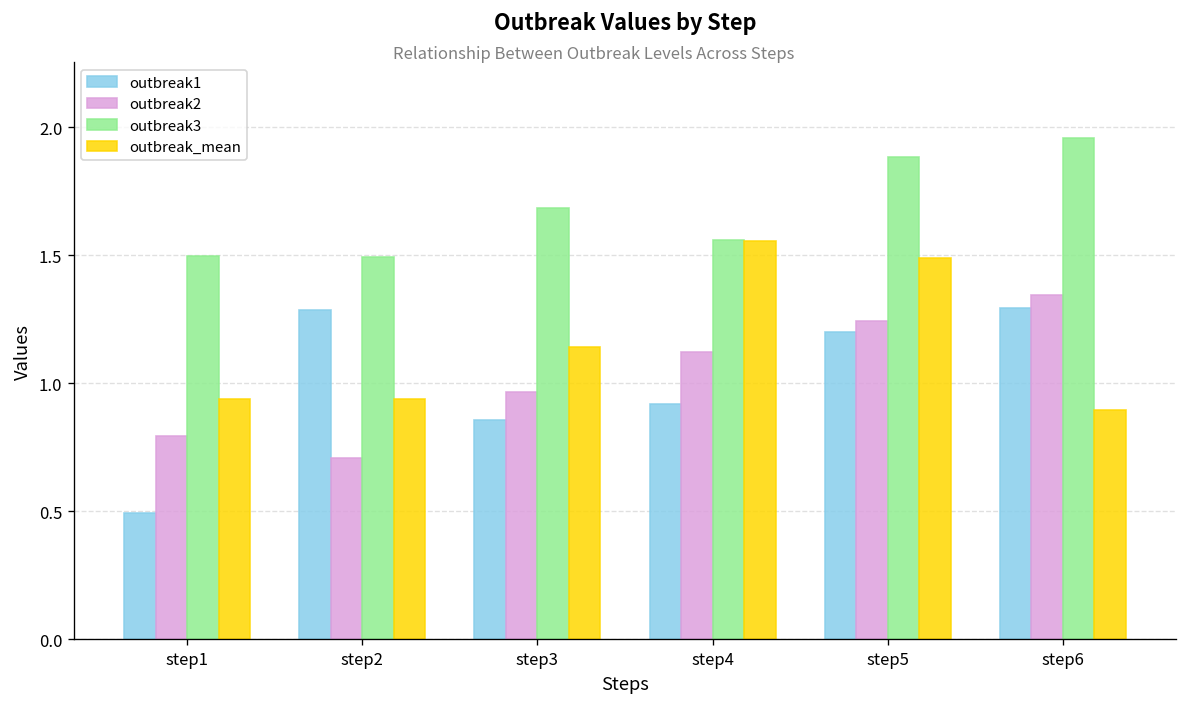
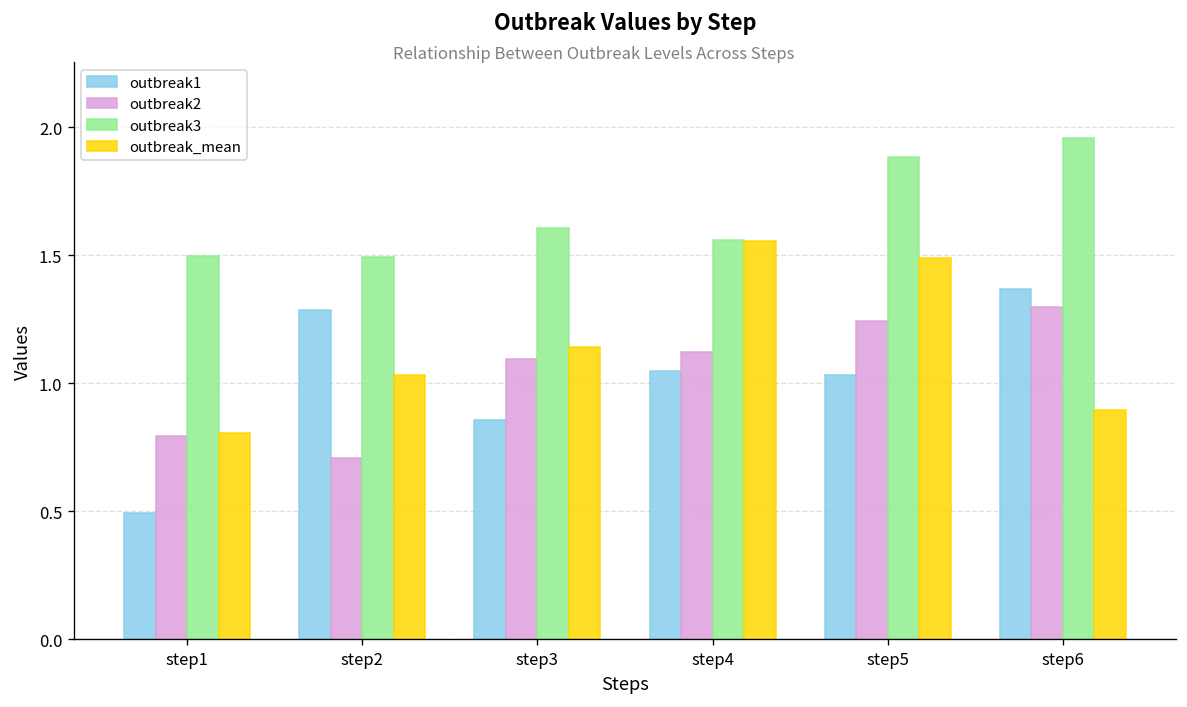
  {
    "outbreak1": {
      "step1": 0.49,
      "step2": 1.29,
      "step3": 0.86,
-     "step4": 0.92,
-     "step5": 1.20,
-     "step6": 1.30
+     "step4": 1.05,
+     "step5": 1.03,
+     "step6": 1.37
    },
    "outbreak2": {
      "step1": 0.79,
      "step2": 0.71,
-     "step3": 0.97,
+     "step3": 1.09,
      "step4": 1.12,
      "step5": 1.24,
-     "step6": 1.34
+     "step6": 1.30
    },
    "outbreak3": {
      "step1": 1.50,
      "step2": 1.49,
-     "step3": 1.68,
+     "step3": 1.61,
      "step4": 1.56,
      "step5": 1.88,
      "step6": 1.96
    },
    "outbreak_mean": {
-     "step1": 0.94,
-     "step2": 0.94,
+     "step1": 0.81,
+     "step2": 1.03,
      "step3": 1.14,
      "step4": 1.55,
      "step5": 1.49,
      "step6": 0.89
    }
  }
